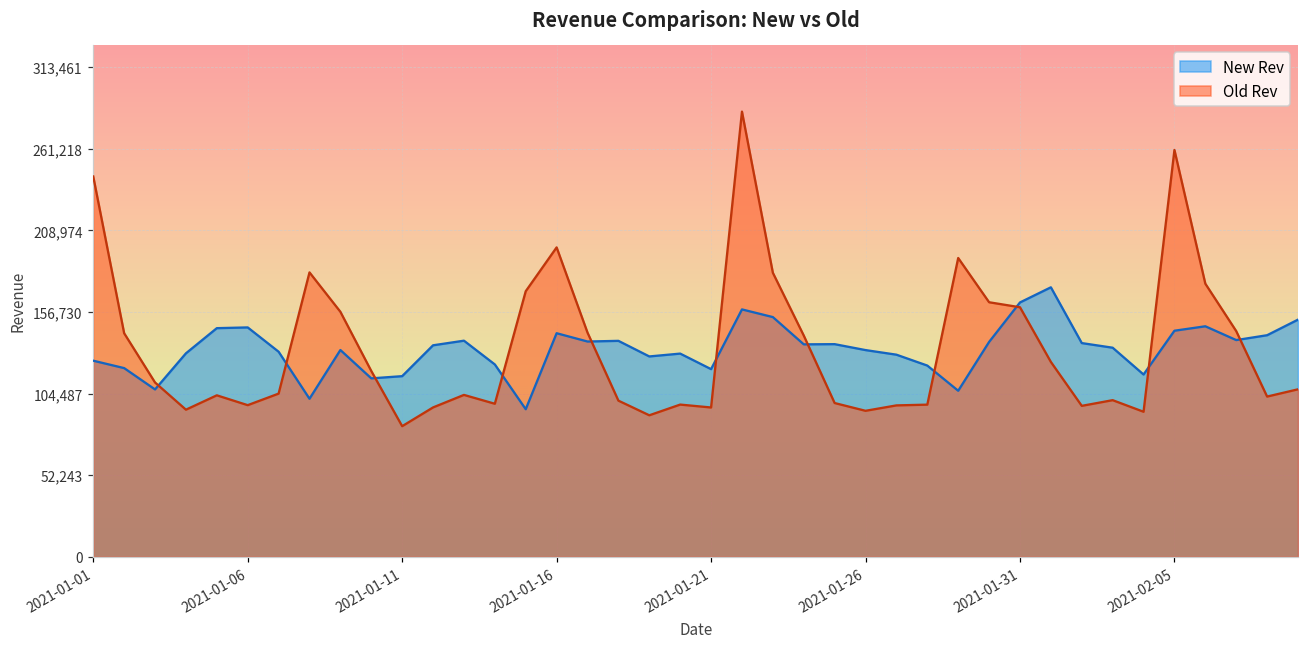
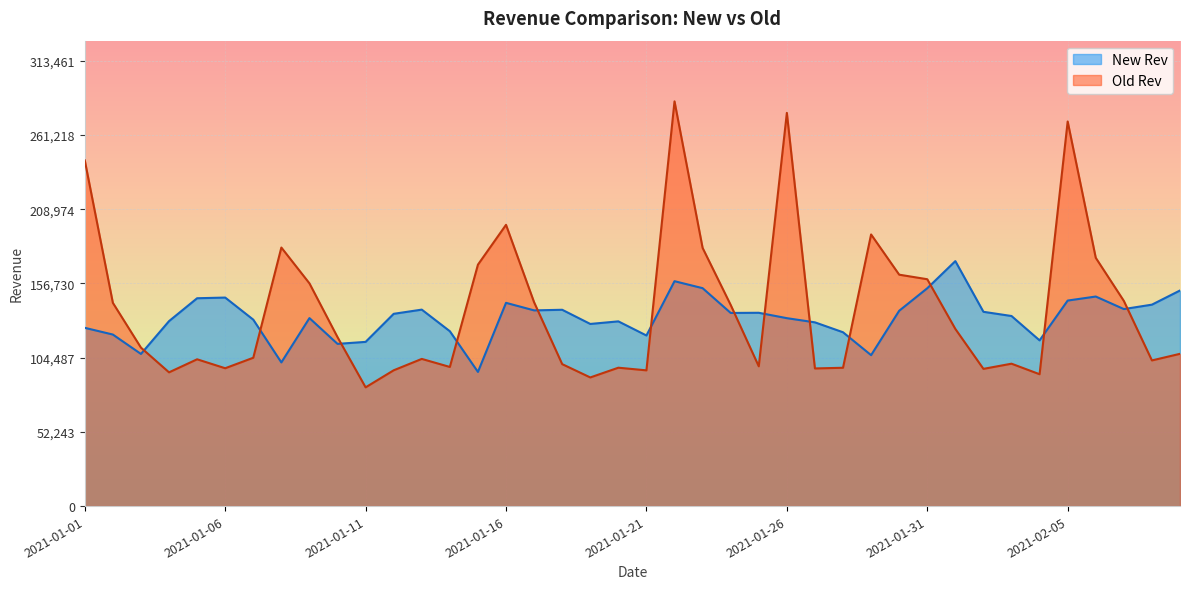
  {
    "New Rev": {
      "2021-01-01": "126,000",
      "2021-01-06": "147,000",
      "2021-01-11": "116,000",
      "2021-01-16": "143,000",
      "2021-01-21": "120,000",
      "2021-01-26": "132,000",
-     "2021-01-31": "163,000",
+     "2021-01-31": "153,000",
      "2021-02-05": "145,000"
    },
    "Old Rev": {
      "2021-01-01": "243,000",
      "2021-01-06": "97,000",
      "2021-01-11": "84,000",
      "2021-01-16": "198,000",
      "2021-01-21": "96,000",
-     "2021-01-26": "93,000",
+     "2021-01-26": "277,000",
      "2021-01-31": "160,000",
-     "2021-02-05": "260,000"
+     "2021-02-05": "271,000"
    }
  }
